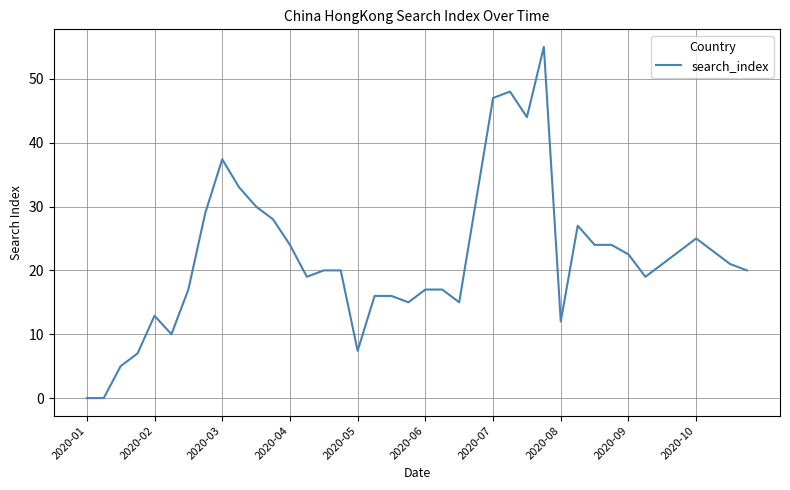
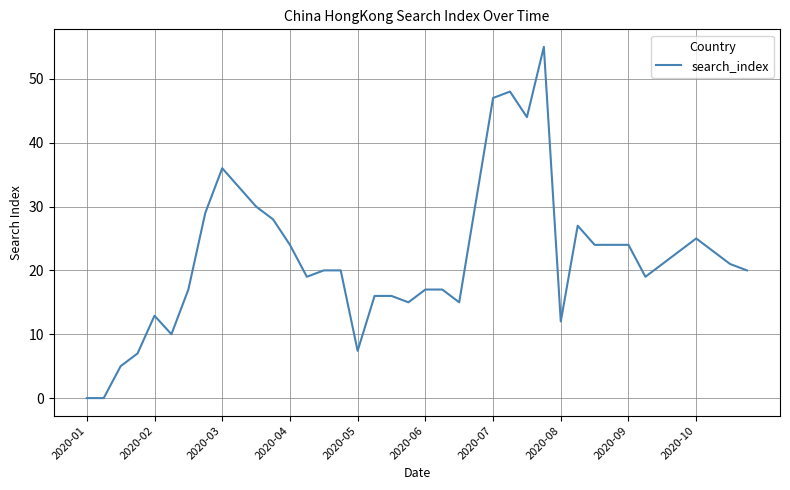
  {
    "2020-01": 0,
    "2020-02": 13,
-   "2020-03": 37,
+   "2020-03": 36,
    "2020-04": 24,
    "2020-05": 7,
    "2020-06": 17,
    "2020-07": 47,
    "2020-08": 12,
-   "2020-09": 23,
+   "2020-09": 24,
    "2020-10": 25
  }
